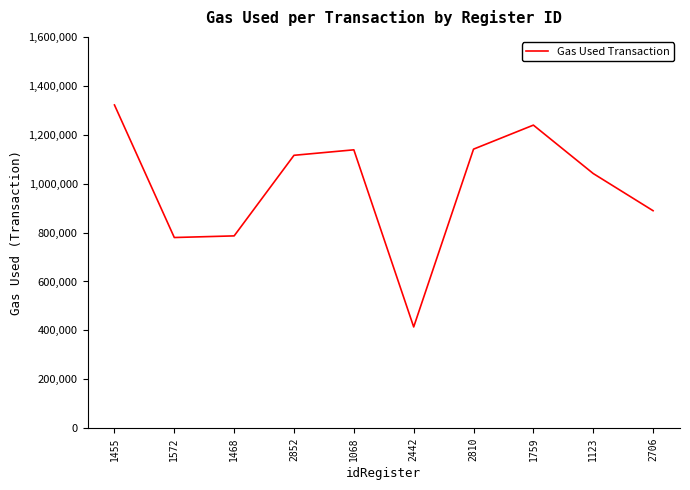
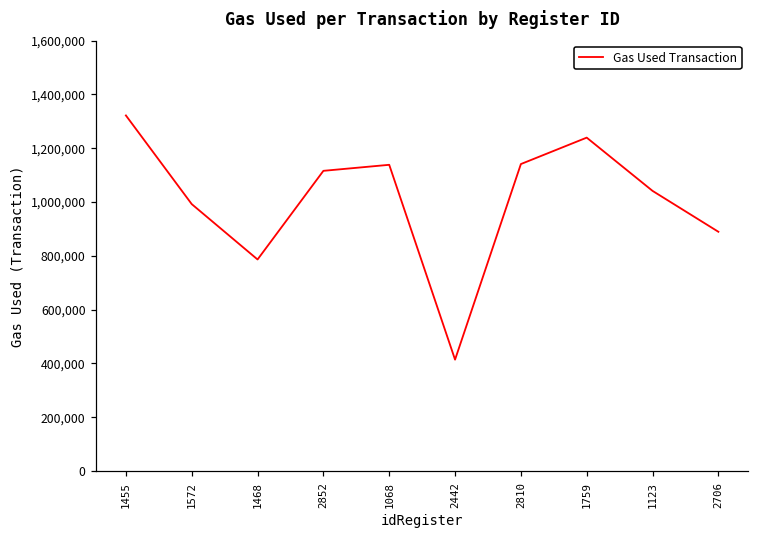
  {
    "1455": "1,320,000",
-   "1572": "780,000",
+   "1572": "990,000",
    "1468": "790,000",
    "2852": "1,120,000",
    "1068": "1,140,000",
    "2442": "410,000",
    "2810": "1,140,000",
    "1759": "1,240,000",
    "1123": "1,040,000",
    "2706": "890,000"
  }
